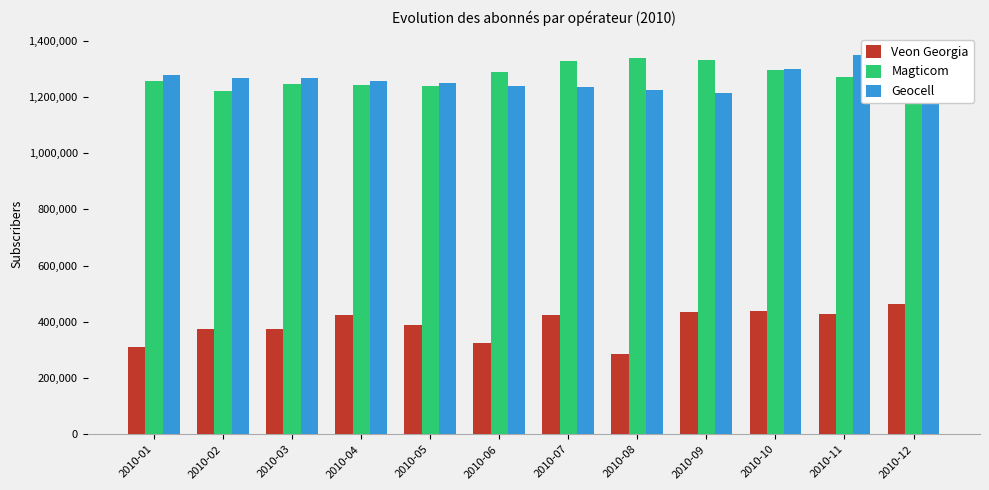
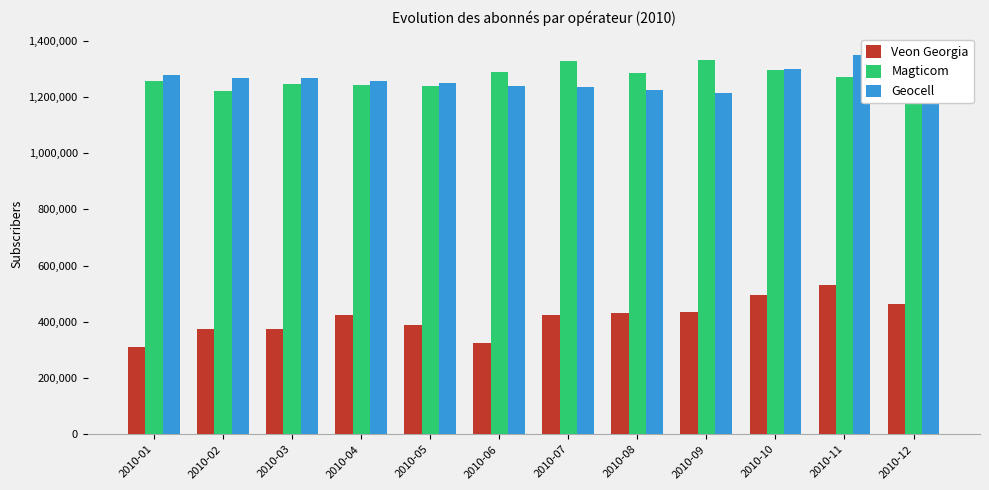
  {
    "Veon Georgia": {
      "2010-01": "310,000",
      "2010-02": "380,000",
      "2010-03": "370,000",
      "2010-04": "430,000",
      "2010-05": "390,000",
      "2010-06": "330,000",
      "2010-07": "420,000",
-     "2010-08": "280,000",
+     "2010-08": "430,000",
      "2010-09": "430,000",
-     "2010-10": "440,000",
-     "2010-11": "430,000",
+     "2010-10": "490,000",
+     "2010-11": "530,000",
      "2010-12": "460,000"
    },
    "Magticom": {
      "2010-01": "1,260,000",
      "2010-02": "1,220,000",
      "2010-03": "1,250,000",
      "2010-04": "1,240,000",
      "2010-05": "1,240,000",
      "2010-06": "1,290,000",
      "2010-07": "1,330,000",
-     "2010-08": "1,340,000",
+     "2010-08": "1,290,000",
      "2010-09": "1,330,000",
      "2010-10": "1,300,000",
      "2010-11": "1,270,000"
    },
    "Geocell": {
      "2010-01": "1,280,000",
      "2010-02": "1,270,000",
      "2010-03": "1,270,000",
      "2010-04": "1,260,000",
      "2010-05": "1,250,000",
      "2010-06": "1,240,000",
      "2010-07": "1,240,000",
      "2010-08": "1,230,000",
      "2010-09": "1,210,000",
      "2010-10": "1,300,000"
    }
  }
